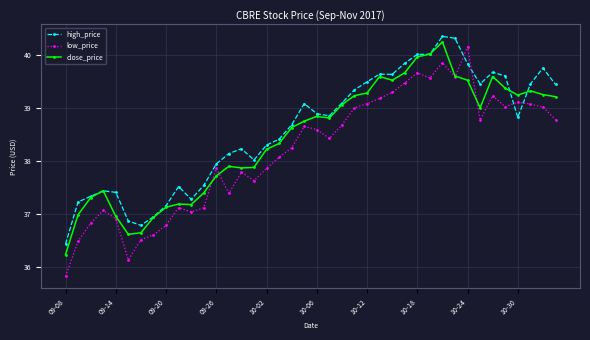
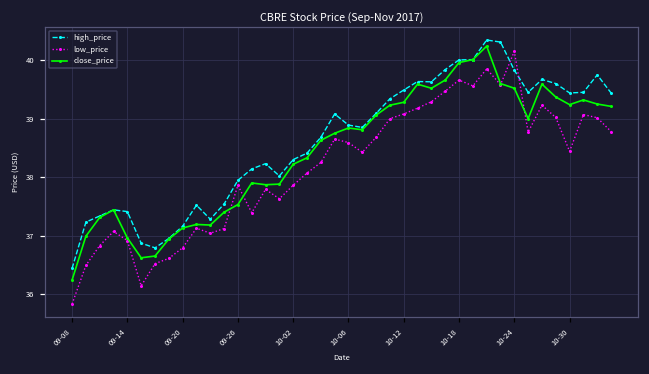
  {
    "high_price": {
      "09-08": 36.4,
      "09-14": 37.4,
      "09-26": 37.9,
      "10-02": 38.3,
      "10-06": 38.9,
      "10-12": 39.5,
      "10-24": 39.8,
-     "10-30": 38.8
+     "10-30": 39.4
    },
    "low_price": {
      "09-08": 35.8,
      "09-20": 36.8,
      "09-26": 37.9,
      "10-02": 37.9,
      "10-06": 38.6,
      "10-12": 39.1,
      "10-18": 39.7,
      "10-24": 40.2,
-     "10-30": 39.1
+     "10-30": 38.4
    },
    "close_price": {
      "09-08": 36.2,
-     "09-26": 37.7,
+     "09-26": 37.5,
      "10-02": 38.2,
      "10-06": 38.8,
      "10-12": 39.3,
      "10-24": 39.5,
      "10-30": 39.2
    }
  }
